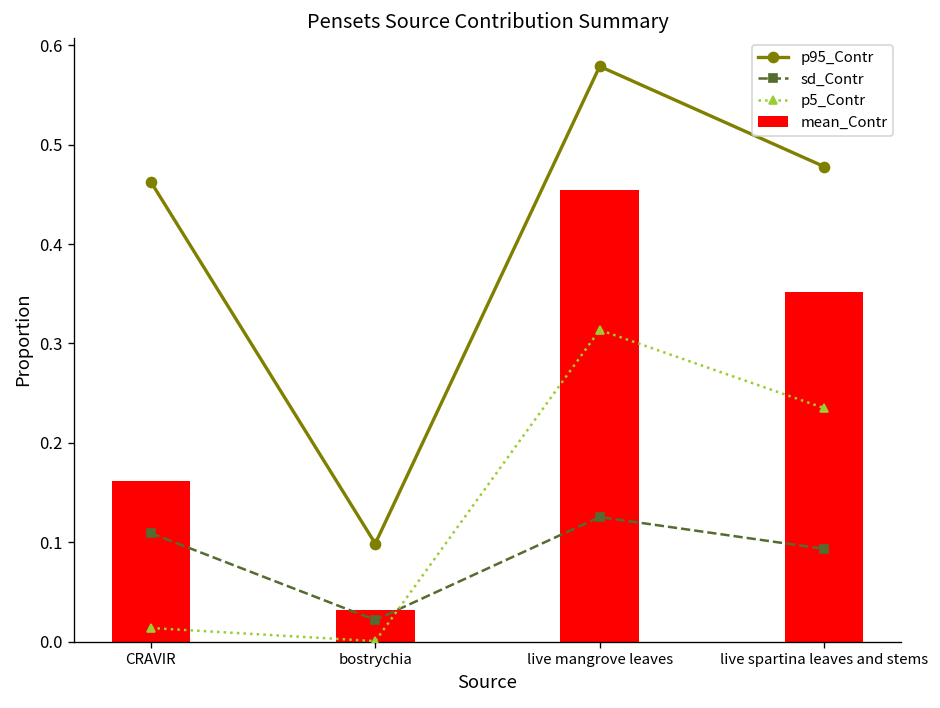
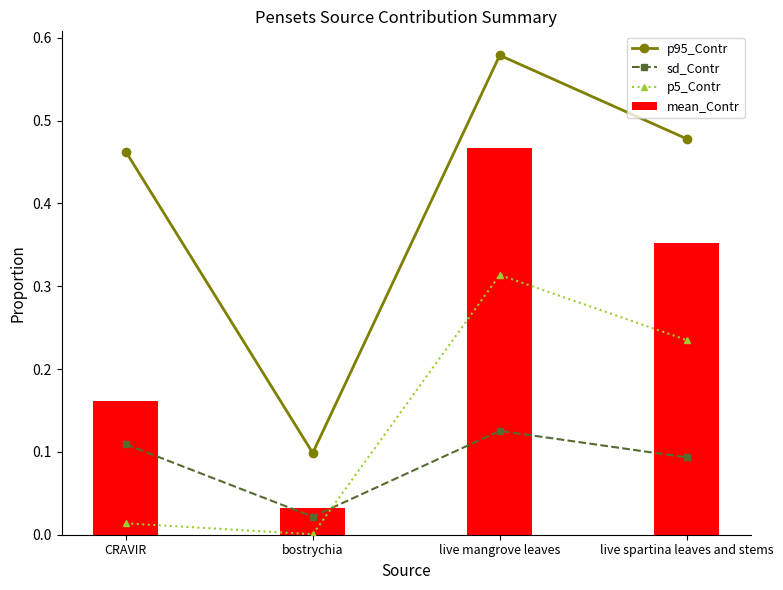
  {
    "p95_Contr": {
      "CRAVIR": 0.46,
      "bostrychia": 0.10,
      "live mangrove leaves": 0.58,
      "live spartina leaves and stems": 0.48
    },
    "mean_Contr": {
      "CRAVIR": 0.16,
      "bostrychia": 0.03,
-     "live mangrove leaves": 0.45,
+     "live mangrove leaves": 0.47,
      "live spartina leaves and stems": 0.35
    },
    "sd_Contr": {
      "CRAVIR": 0.11,
      "bostrychia": 0.02,
      "live mangrove leaves": 0.13,
      "live spartina leaves and stems": 0.09
    },
    "p5_Contr": {
      "CRAVIR": 0.01,
      "bostrychia": 0.00,
      "live mangrove leaves": 0.31,
      "live spartina leaves and stems": 0.23
    }
  }
